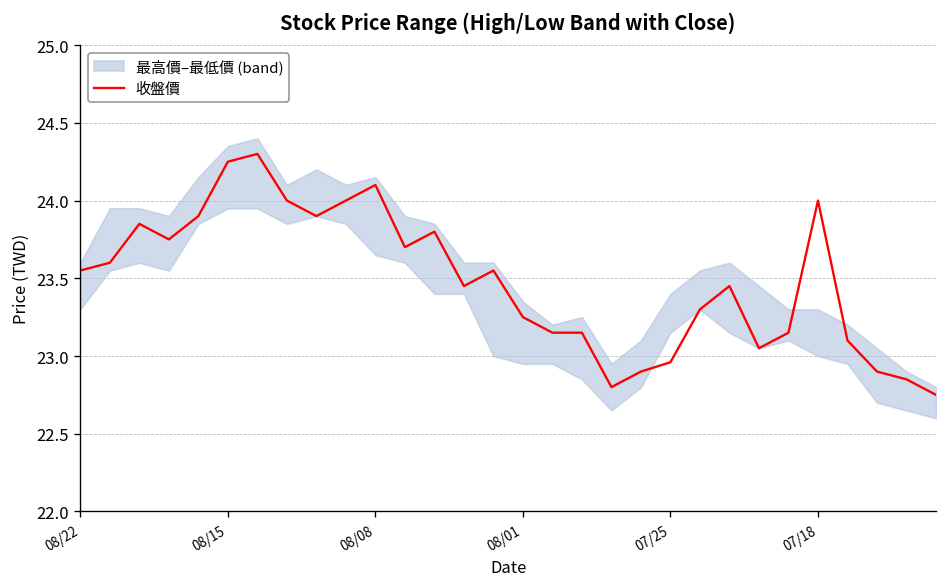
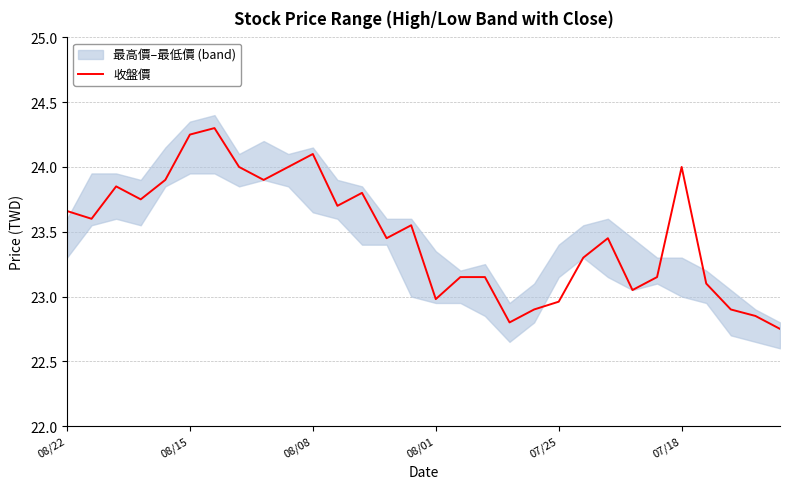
  {
    "收盤價": {
-     "08/22": 23.55,
+     "08/22": 23.66,
      "08/15": 24.25,
      "08/08": 24.10,
-     "08/01": 23.25,
+     "08/01": 22.98,
      "07/25": 22.96,
      "07/18": 24.00
    }
  }
